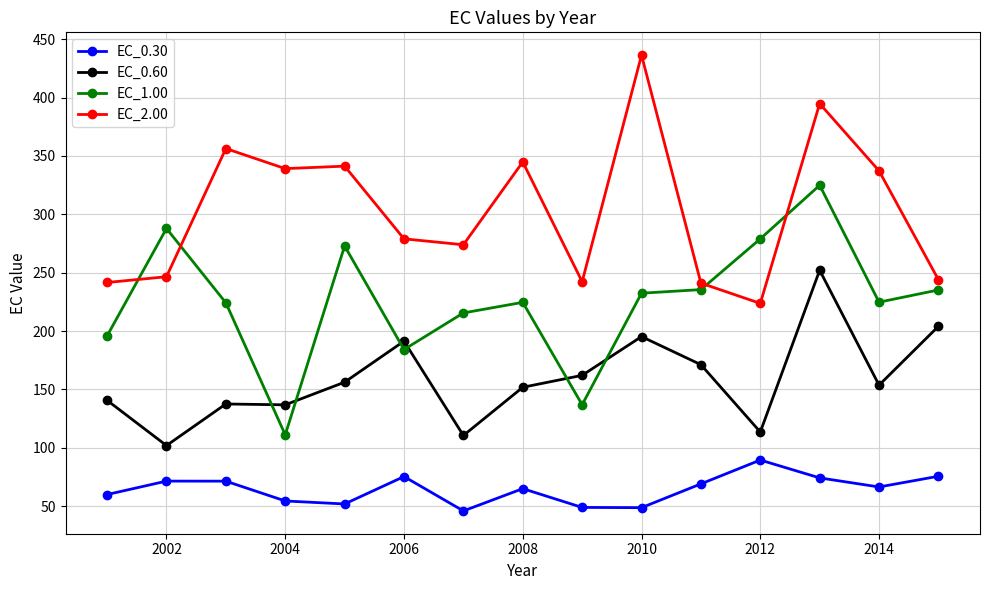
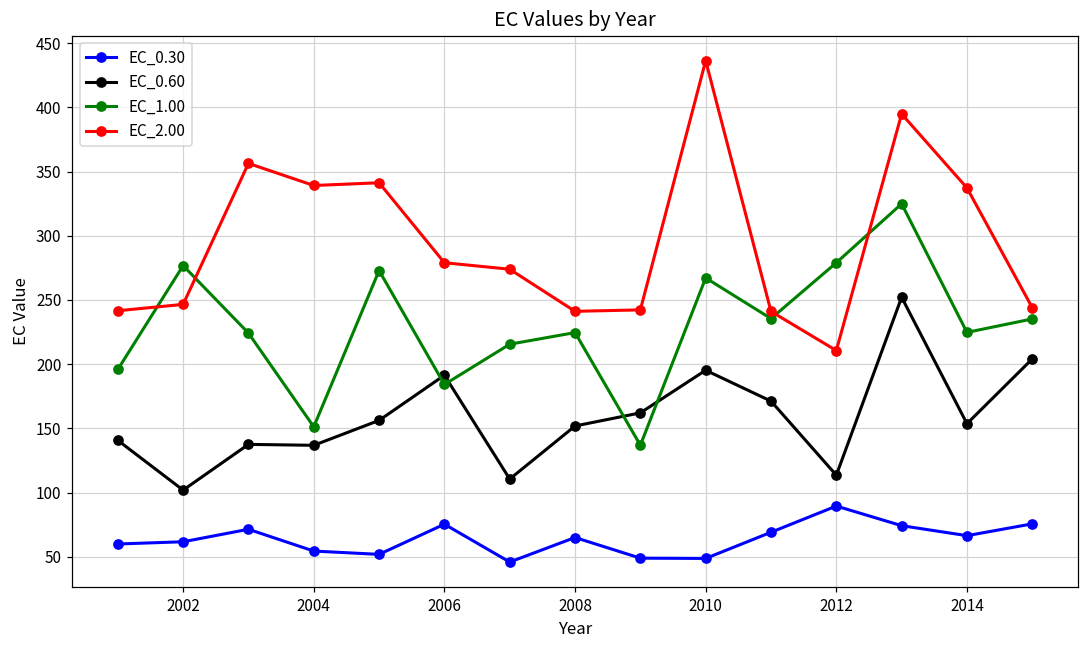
  {
    "EC_0.30": {
-     "2002": 71,
+     "2002": 62,
      "2004": 54,
      "2006": 75,
      "2008": 65,
      "2010": 49,
      "2012": 89,
      "2014": 66
    },
    "EC_0.60": {
      "2002": 102,
      "2004": 137,
      "2006": 191,
      "2008": 152,
      "2010": 195,
      "2012": 113,
      "2014": 154
    },
    "EC_1.00": {
-     "2002": 288,
-     "2004": 111,
+     "2002": 277,
+     "2004": 151,
      "2006": 184,
      "2008": 225,
-     "2010": 232,
+     "2010": 267,
      "2012": 279,
      "2014": 225
    },
    "EC_2.00": {
      "2002": 247,
      "2004": 339,
      "2006": 279,
-     "2008": 345,
+     "2008": 241,
      "2010": 436,
-     "2012": 224,
+     "2012": 211,
      "2014": 337
    }
  }
